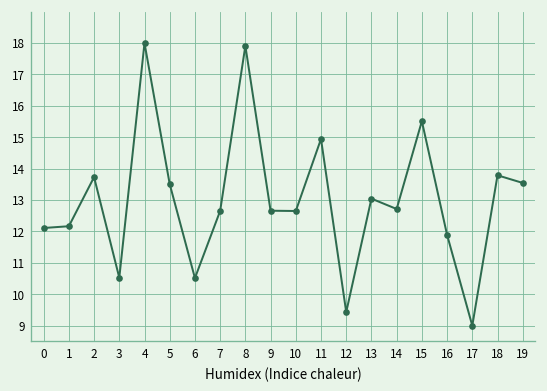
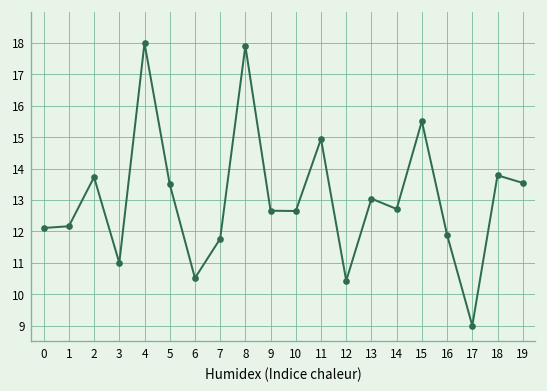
  {
    "0": 12.1,
    "1": 12.2,
    "2": 13.7,
-   "3": 10.5,
+   "3": 11.0,
    "4": 18.0,
    "5": 13.5,
    "6": 10.5,
-   "7": 12.7,
+   "7": 11.8,
    "8": 17.9,
    "9": 12.7,
    "10": 12.7,
    "11": 14.9,
-   "12": 9.4,
+   "12": 10.4,
    "13": 13.0,
    "14": 12.7,
    "15": 15.5,
    "16": 11.9,
    "17": 9.0,
    "18": 13.8,
    "19": 13.5
  }
